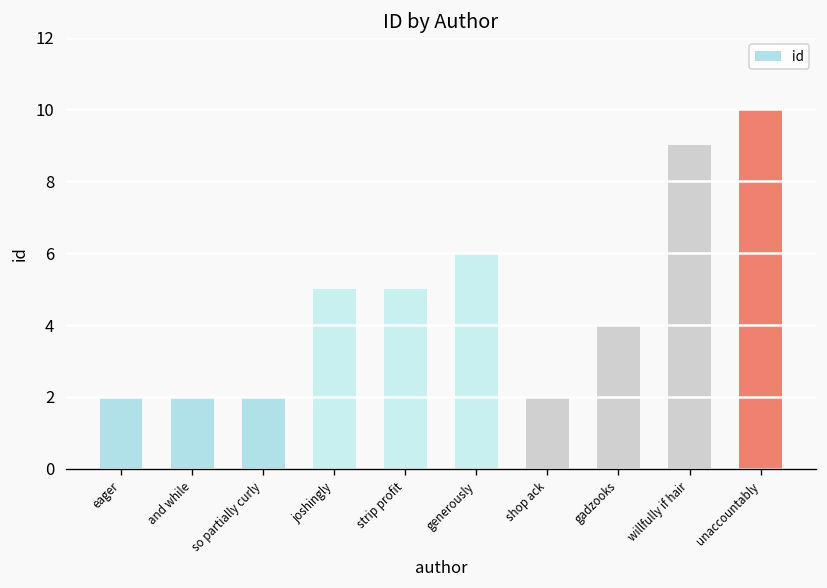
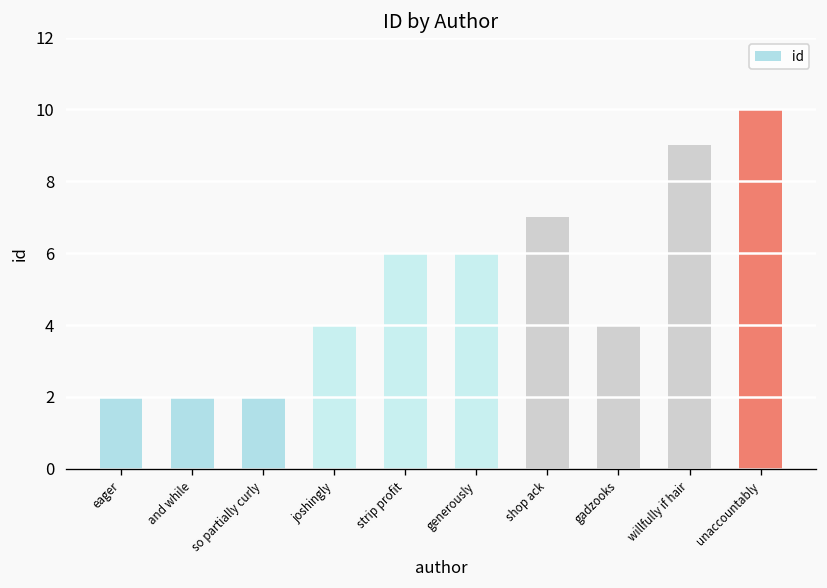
  {
    "eager": 2,
    "and while": 2,
    "so partially curly": 2,
-   "joshingly": 5,
-   "strip profit": 5,
+   "joshingly": 4,
+   "strip profit": 6,
    "generously": 6,
-   "shop ack": 2,
+   "shop ack": 7,
    "gadzooks": 4,
    "willfully if hair": 9,
    "unaccountably": 10
  }
